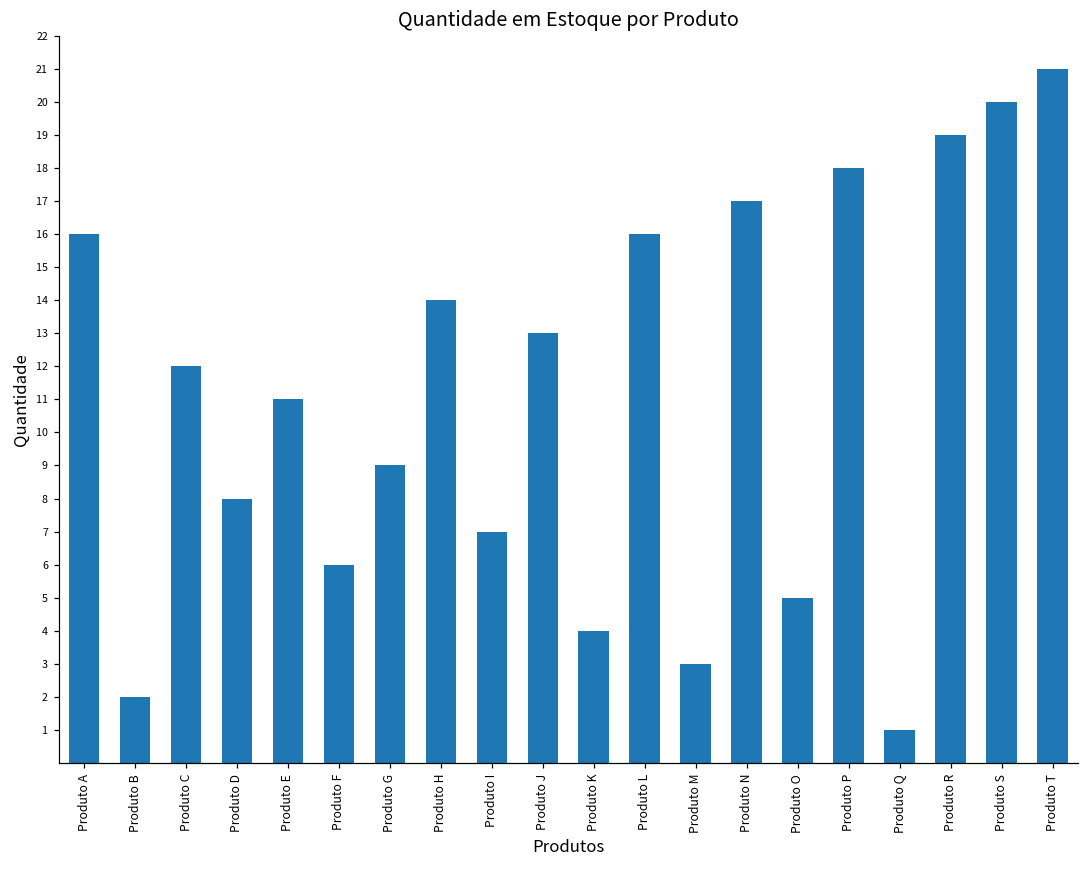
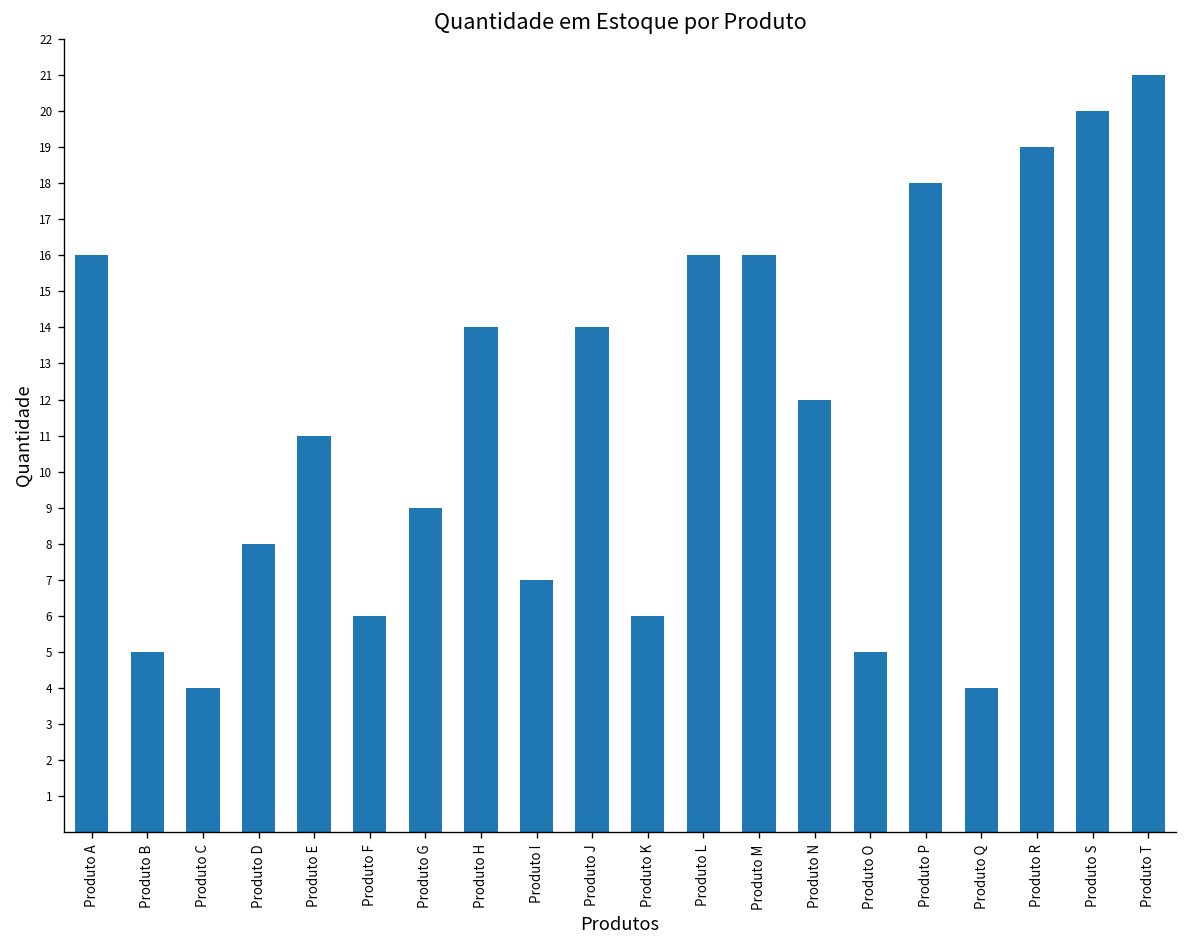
  {
    "Produto A": 16,
-   "Produto B": 2,
-   "Produto C": 12,
+   "Produto B": 5,
+   "Produto C": 4,
    "Produto D": 8,
    "Produto E": 11,
    "Produto F": 6,
    "Produto G": 9,
    "Produto H": 14,
    "Produto I": 7,
-   "Produto J": 13,
-   "Produto K": 4,
+   "Produto J": 14,
+   "Produto K": 6,
    "Produto L": 16,
-   "Produto M": 3,
-   "Produto N": 17,
+   "Produto M": 16,
+   "Produto N": 12,
    "Produto O": 5,
    "Produto P": 18,
-   "Produto Q": 1,
+   "Produto Q": 4,
    "Produto R": 19,
    "Produto S": 20,
    "Produto T": 21
  }
